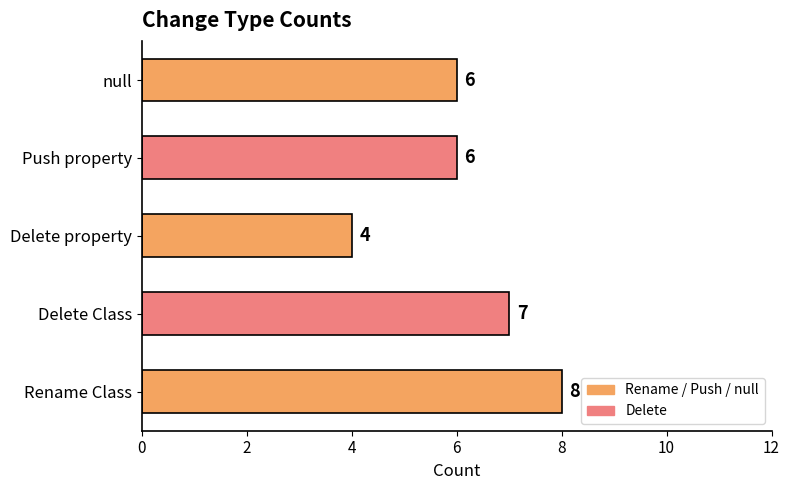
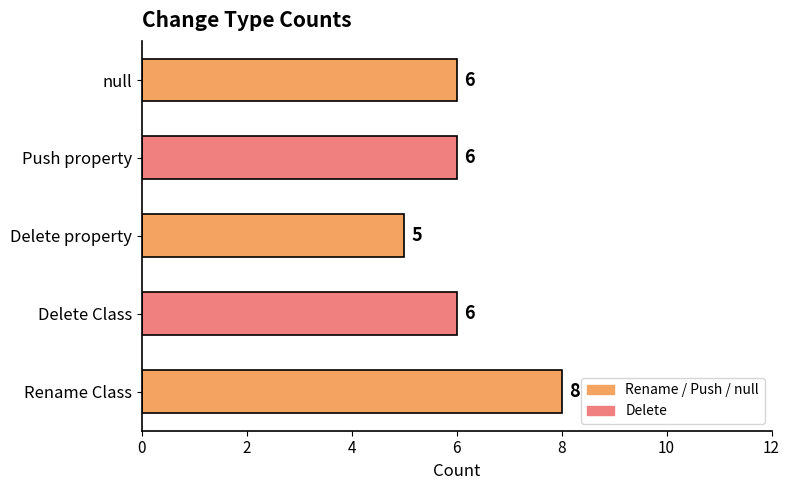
  {
    "null": 6,
    "Push property": 6,
-   "Delete property": 4,
-   "Delete Class": 7,
+   "Delete property": 5,
+   "Delete Class": 6,
    "Rename Class": 8
  }
